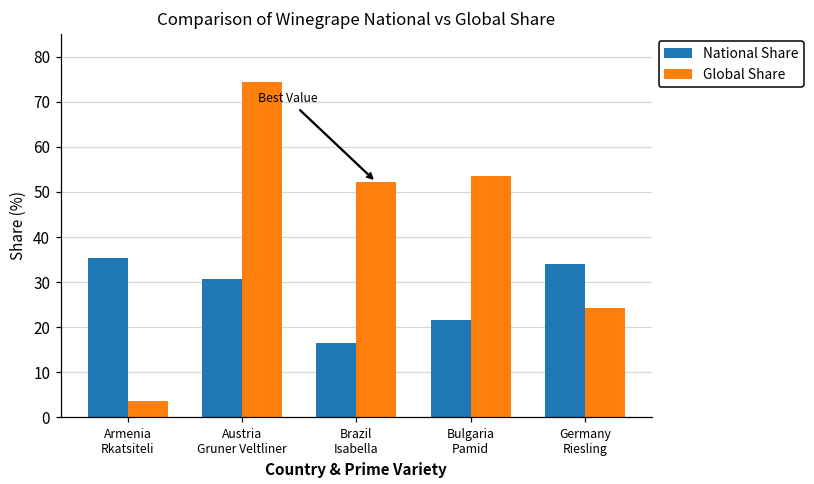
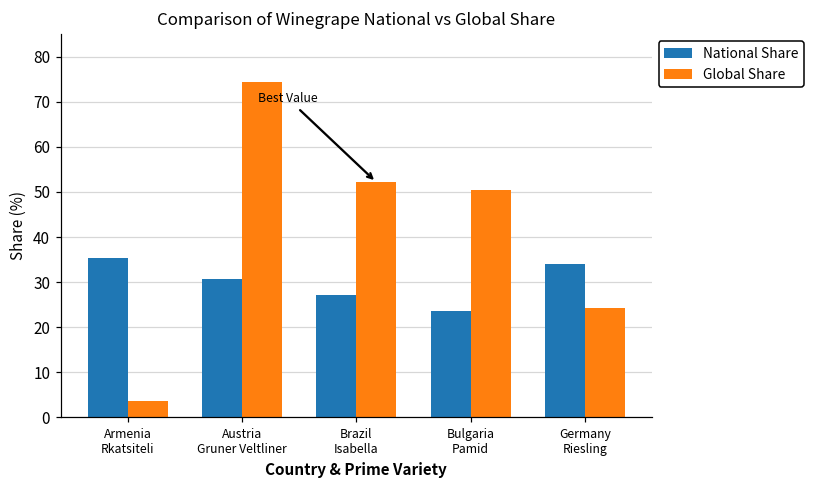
  {
    "National Share": {
      "Armenia Rkatsiteli": 35,
      "Austria Gruner Veltliner": 31,
-     "Brazil Isabella": 17,
-     "Bulgaria Pamid": 22,
+     "Brazil Isabella": 27,
+     "Bulgaria Pamid": 24,
      "Germany Riesling": 34
    },
    "Global Share": {
      "Armenia Rkatsiteli": 4,
      "Austria Gruner Veltliner": 74,
      "Brazil Isabella": 52,
-     "Bulgaria Pamid": 54,
+     "Bulgaria Pamid": 51,
      "Germany Riesling": 24
    }
  }
